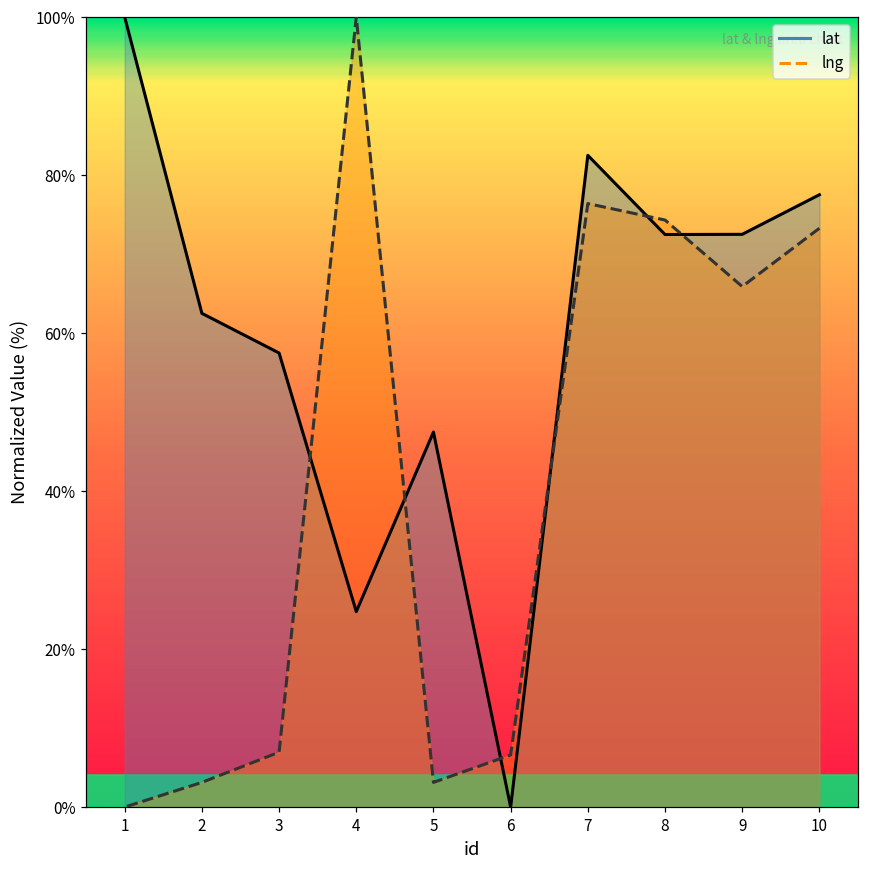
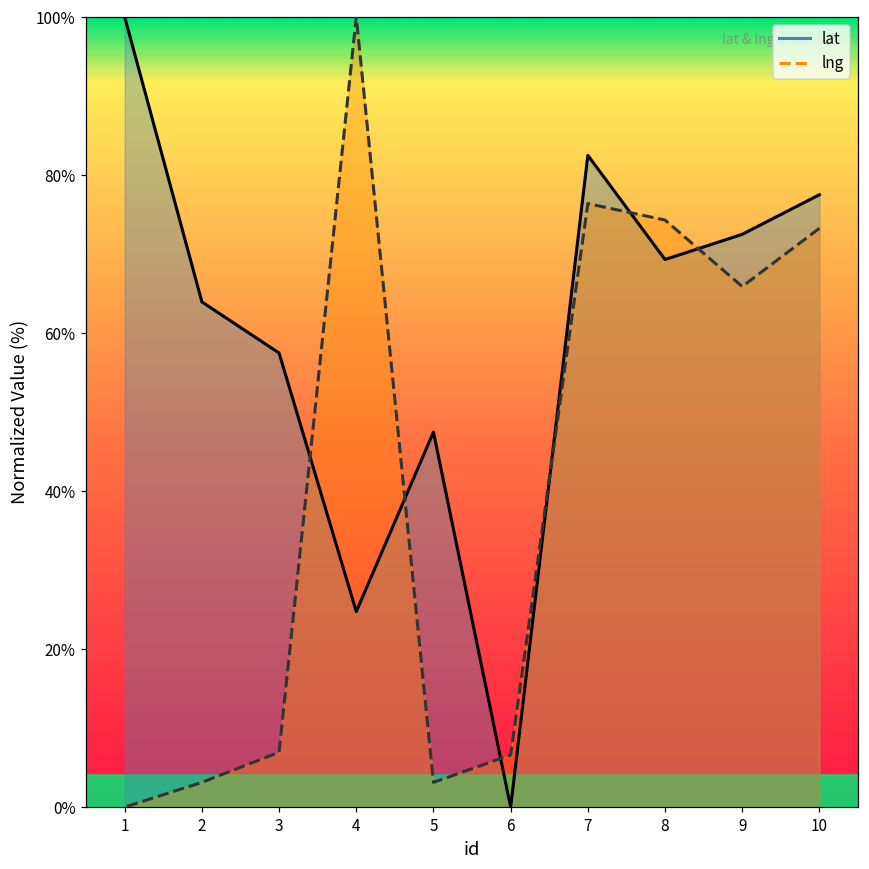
  {
    "lat": {
      "1": "100%",
-     "2": "62%",
+     "2": "64%",
      "3": "57%",
      "4": "25%",
      "5": "47%",
      "7": "82%",
-     "8": "72%",
+     "8": "69%",
      "9": "72%",
      "10": "78%"
    },
    "lng": {
      "3": "7%",
      "4": "100%",
      "6": "7%",
      "7": "76%",
      "8": "74%",
      "9": "66%",
      "10": "73%"
    }
  }
